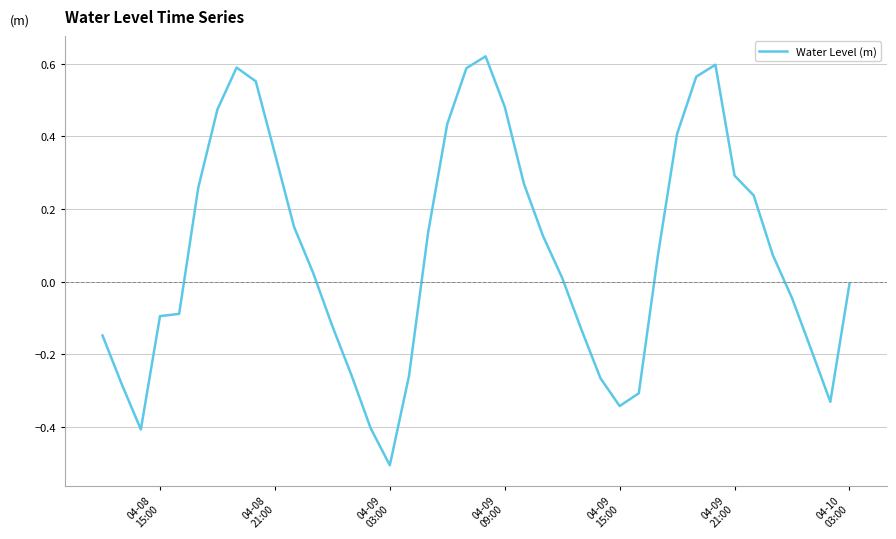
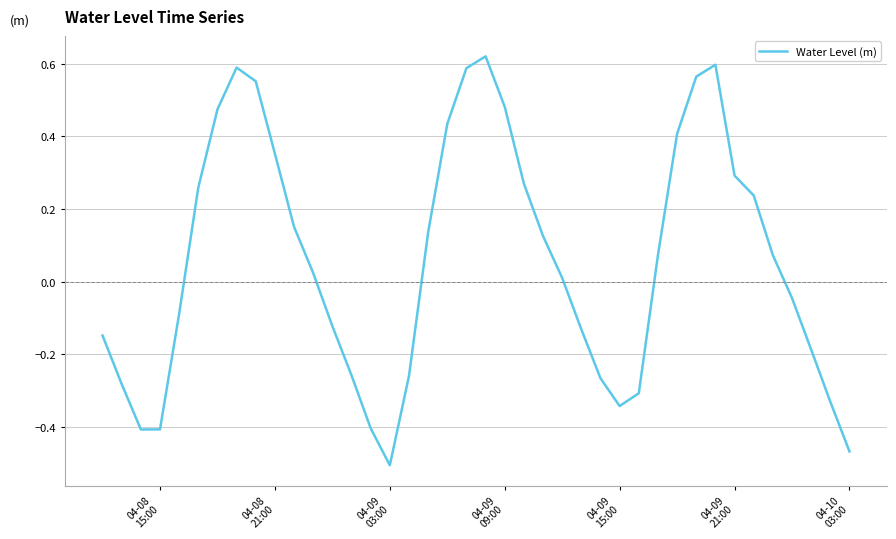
  {
-   "04-08 15:00": -0.09,
+   "04-08 15:00": -0.41,
    "04-08 21:00": 0.35,
    "04-09 03:00": -0.50,
    "04-09 09:00": 0.48,
    "04-09 15:00": -0.34,
    "04-09 21:00": 0.29,
-   "04-10 03:00": -0.01
+   "04-10 03:00": -0.47
  }
